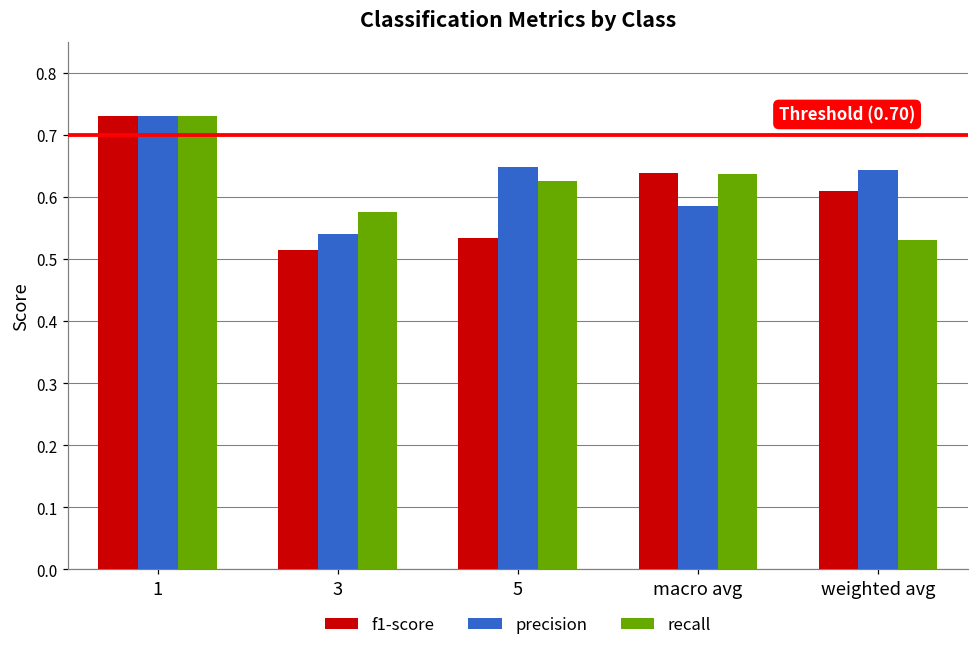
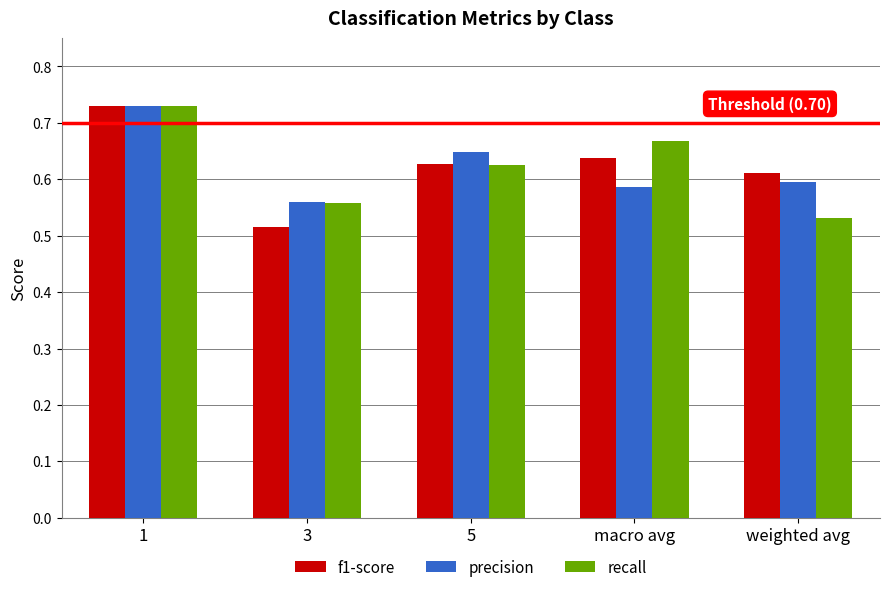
  {
    "f1-score": {
      "1": 0.73,
      "3": 0.51,
-     "5": 0.53,
+     "5": 0.63,
      "macro avg": 0.64,
      "weighted avg": 0.61
    },
    "precision": {
      "1": 0.73,
-     "3": 0.54,
+     "3": 0.56,
      "5": 0.65,
      "macro avg": 0.59,
-     "weighted avg": 0.64
+     "weighted avg": 0.59
    },
    "recall": {
      "1": 0.73,
-     "3": 0.58,
+     "3": 0.56,
      "5": 0.63,
-     "macro avg": 0.64,
+     "macro avg": 0.67,
      "weighted avg": 0.53
    }
  }
